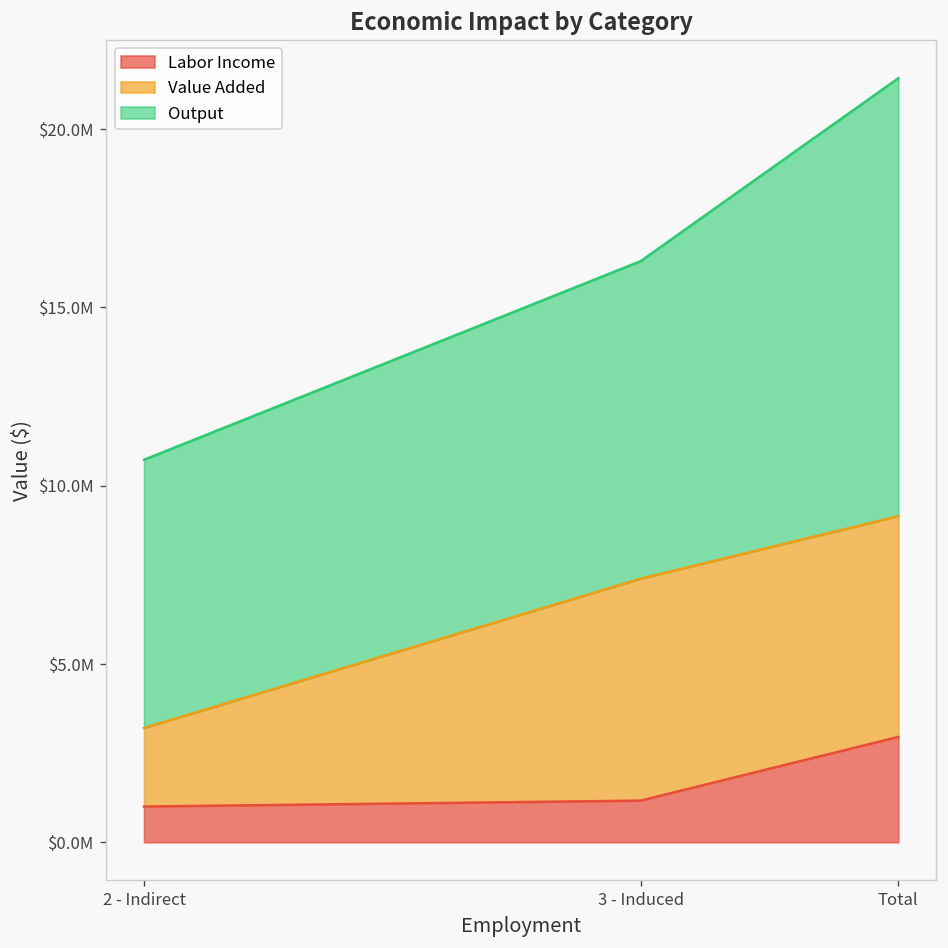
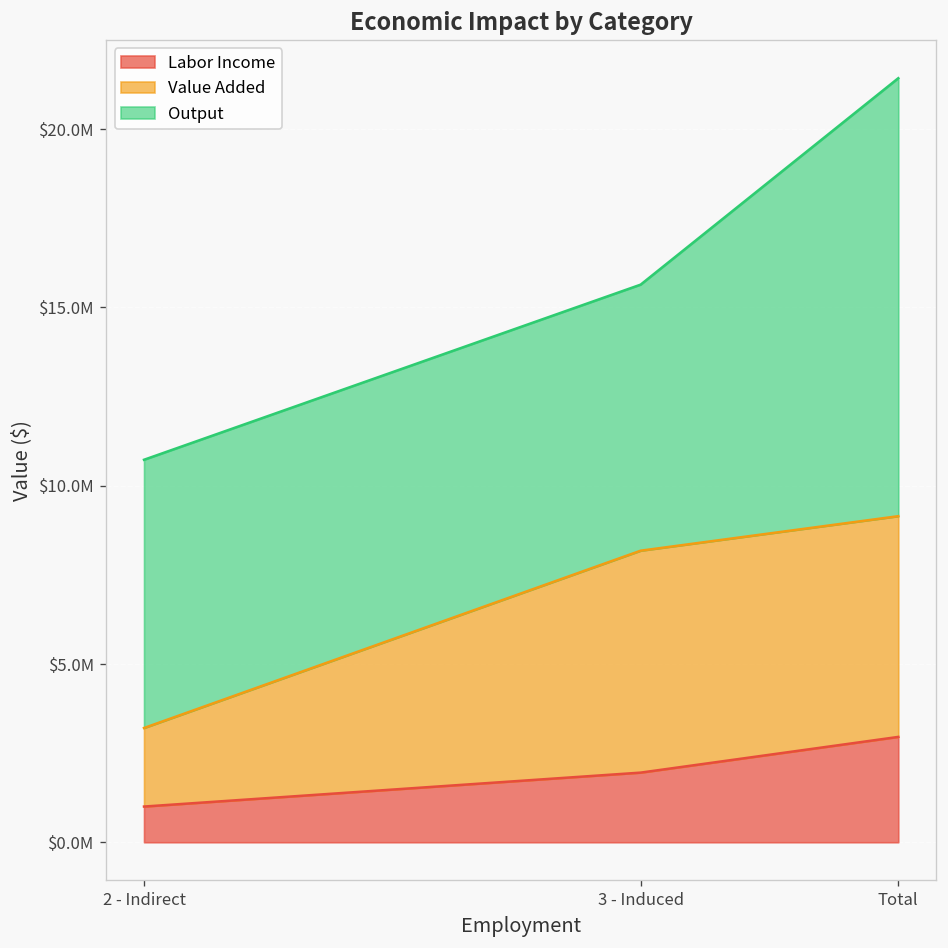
  {
    "Labor Income": {
      "2 - Indirect": "$1000000",
-     "3 - Induced": "$1200000",
+     "3 - Induced": "$2000000",
      "Total": "$3000000"
    },
    "Value Added": {
      "2 - Indirect": "$2200000",
      "3 - Induced": "$6200000",
      "Total": "$6200000"
    },
    "Output": {
      "2 - Indirect": "$7500000",
-     "3 - Induced": "$8900000",
+     "3 - Induced": "$7500000",
      "Total": "$12300000"
    }
  }
